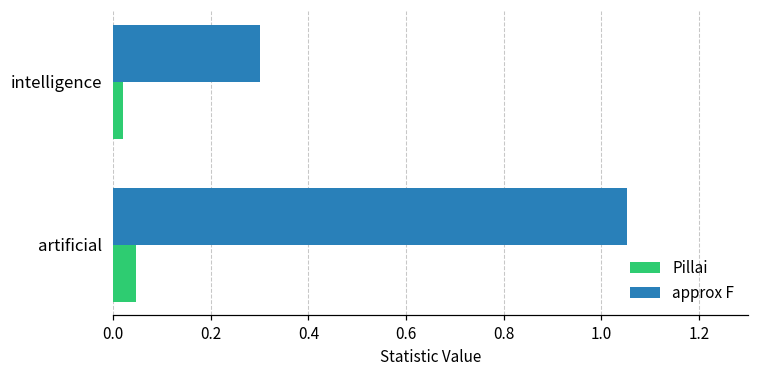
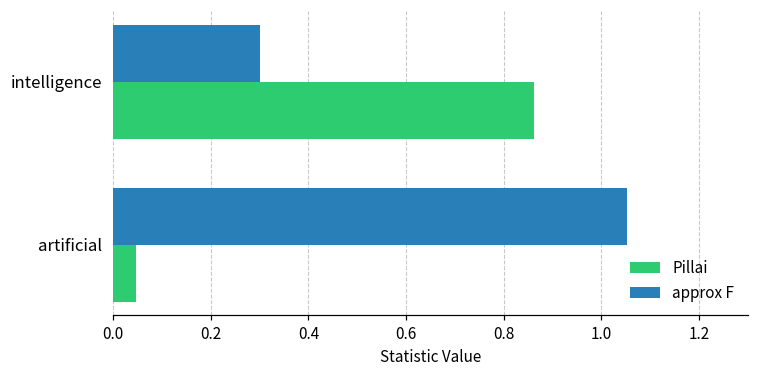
  {
    "Pillai": {
-     "intelligence": 0.02,
+     "intelligence": 0.86,
      "artificial": 0.05
    },
    "approx F": {
      "intelligence": 0.30,
      "artificial": 1.05
    }
  }
